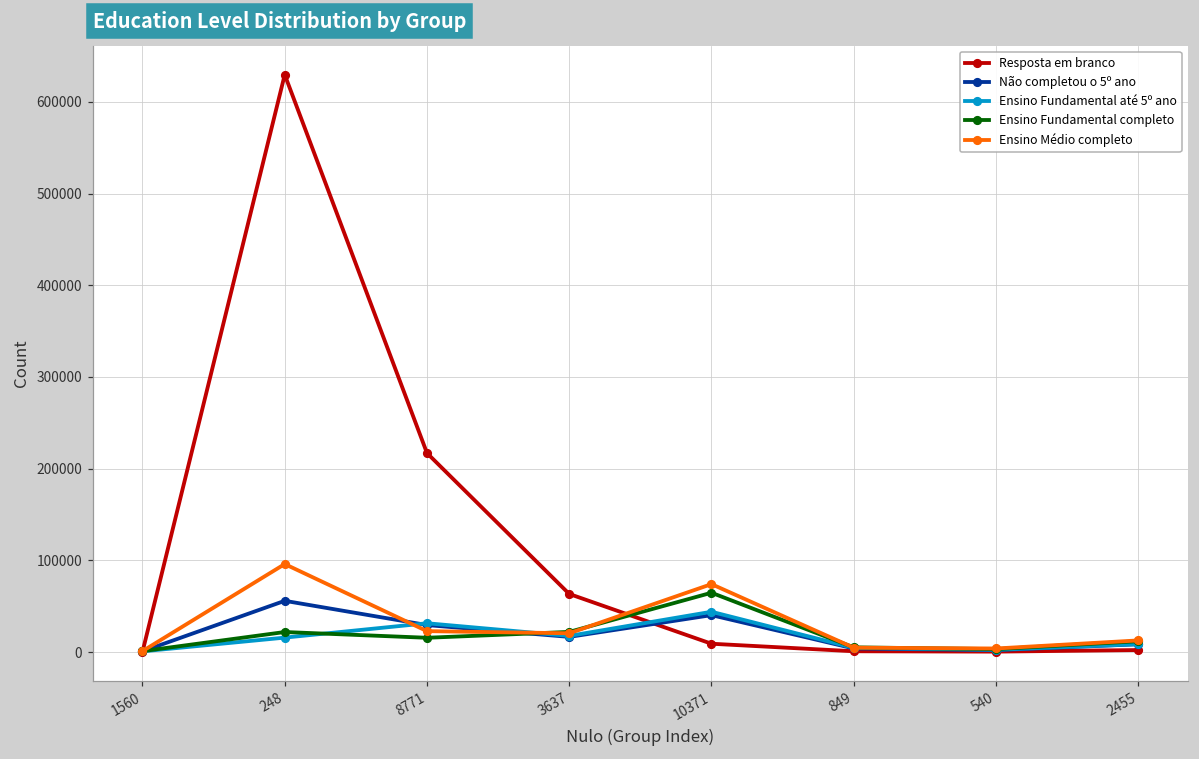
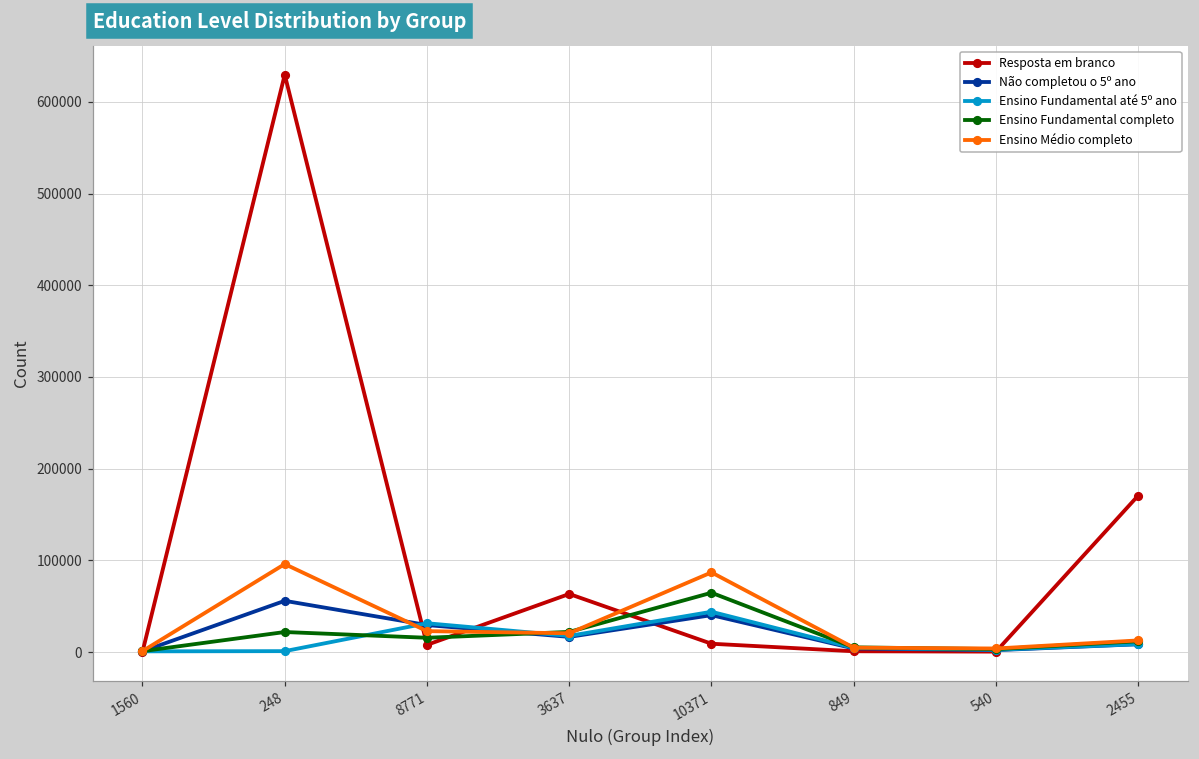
  {
    "Resposta em branco": {
      "248": 630000,
-     "8771": 220000,
+     "8771": 10000,
      "3637": 60000,
      "10371": 10000,
      "849": 0,
-     "2455": 0
+     "2455": 170000
    },
    "Não completou o 5º ano": {
      "248": 60000,
      "10371": 40000
    },
    "Ensino Fundamental até 5º ano": {
-     "248": 20000,
+     "248": 0,
      "10371": 40000
    },
    "Ensino Fundamental completo": {
      "248": 20000,
      "8771": 20000,
      "10371": 60000
    },
    "Ensino Médio completo": {
      "248": 100000,
      "8771": 20000,
-     "10371": 70000
+     "10371": 90000
    }
  }
